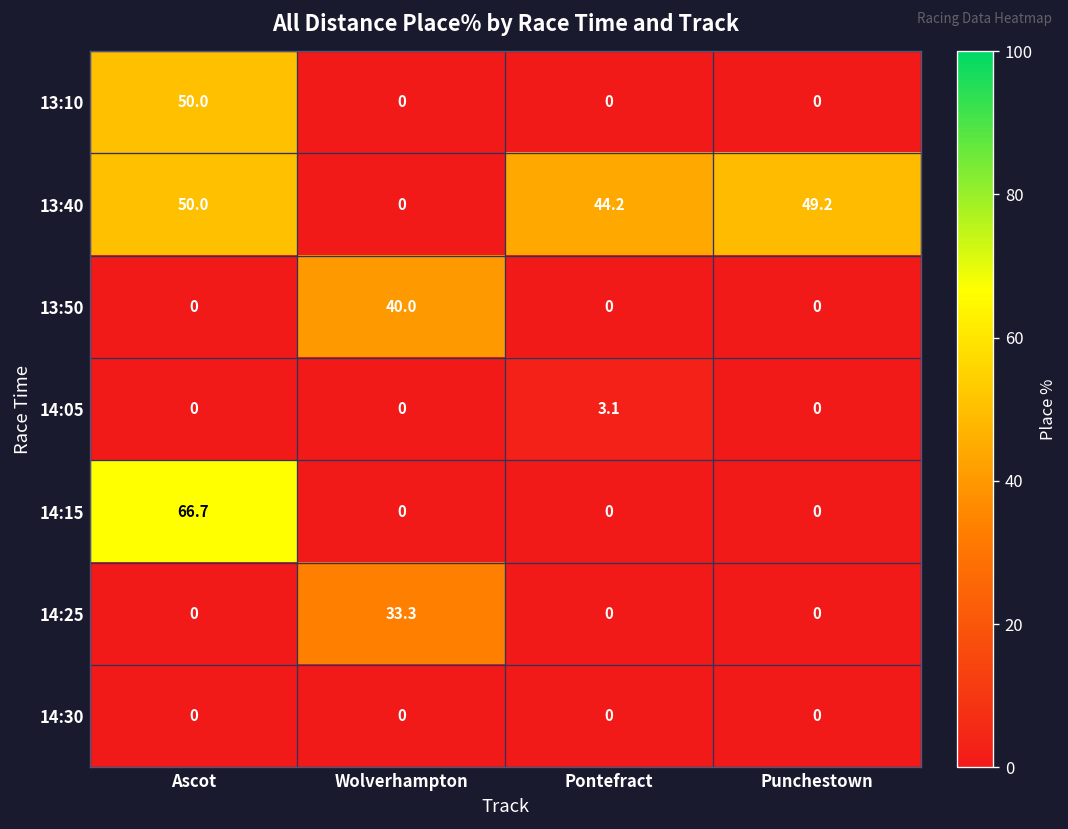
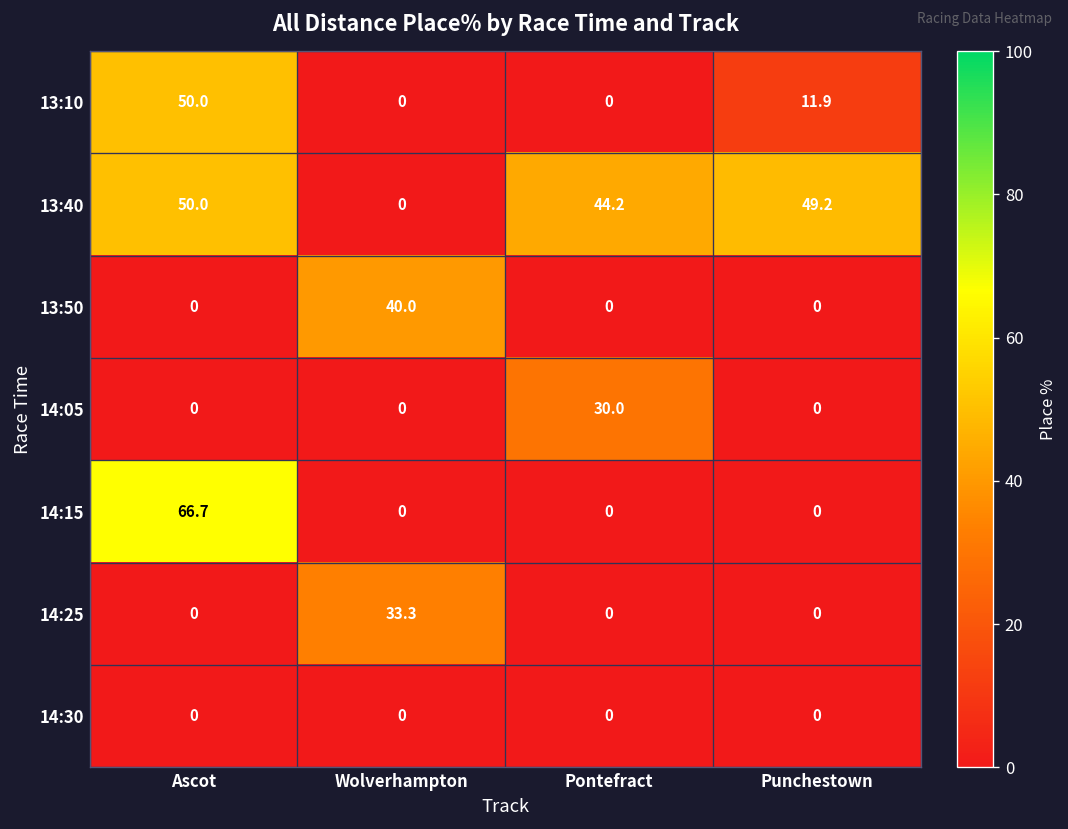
  {
    "13:10": {
      "Ascot": 50.0,
      "Wolverhampton": 0,
      "Pontefract": 0,
-     "Punchestown": 0
+     "Punchestown": 11.9
    },
    "13:40": {
      "Ascot": 50.0,
      "Wolverhampton": 0,
      "Pontefract": 44.2,
      "Punchestown": 49.2
    },
    "13:50": {
      "Ascot": 0,
      "Wolverhampton": 40.0,
      "Pontefract": 0,
      "Punchestown": 0
    },
    "14:05": {
      "Ascot": 0,
      "Wolverhampton": 0,
-     "Pontefract": 3.1,
+     "Pontefract": 30.0,
      "Punchestown": 0
    },
    "14:15": {
      "Ascot": 66.7,
      "Wolverhampton": 0,
      "Pontefract": 0,
      "Punchestown": 0
    },
    "14:25": {
      "Ascot": 0,
      "Wolverhampton": 33.3,
      "Pontefract": 0,
      "Punchestown": 0
    },
    "14:30": {
      "Ascot": 0,
      "Wolverhampton": 0,
      "Pontefract": 0,
      "Punchestown": 0
    }
  }
